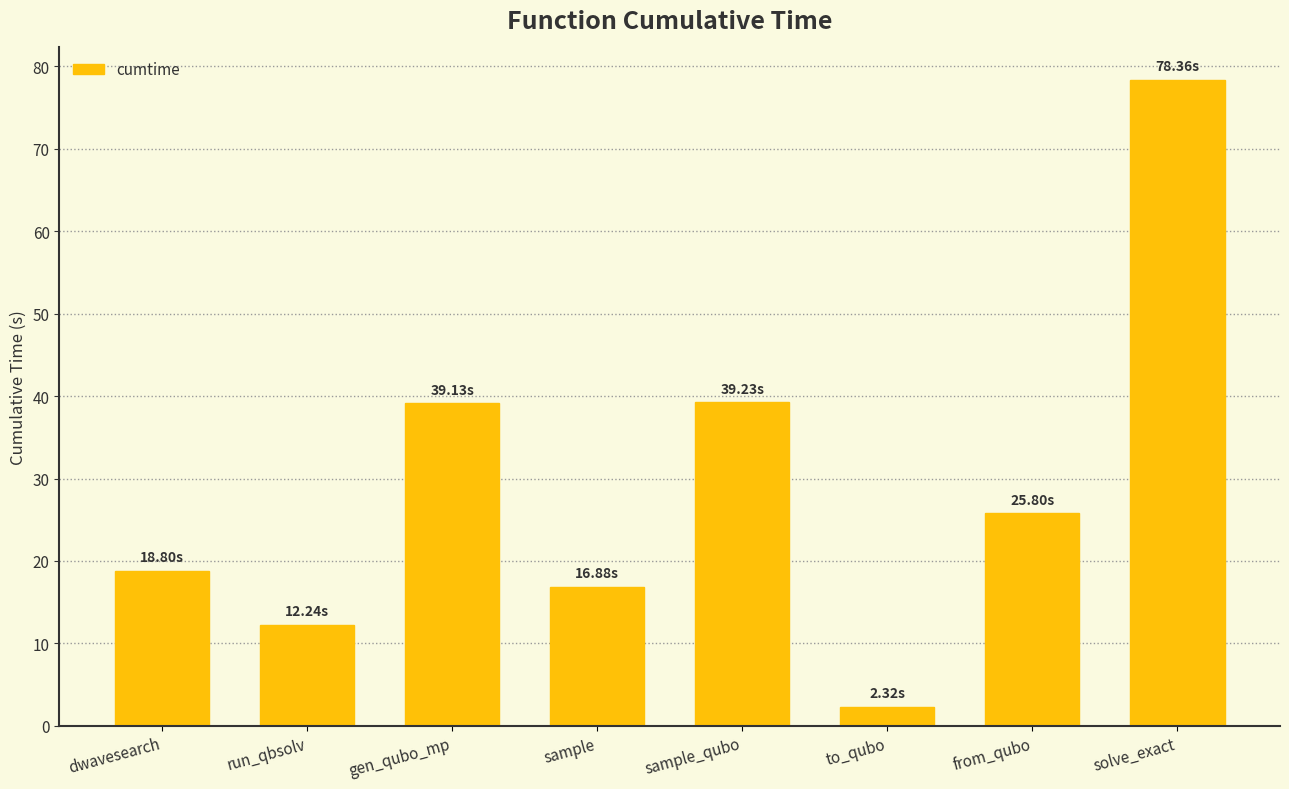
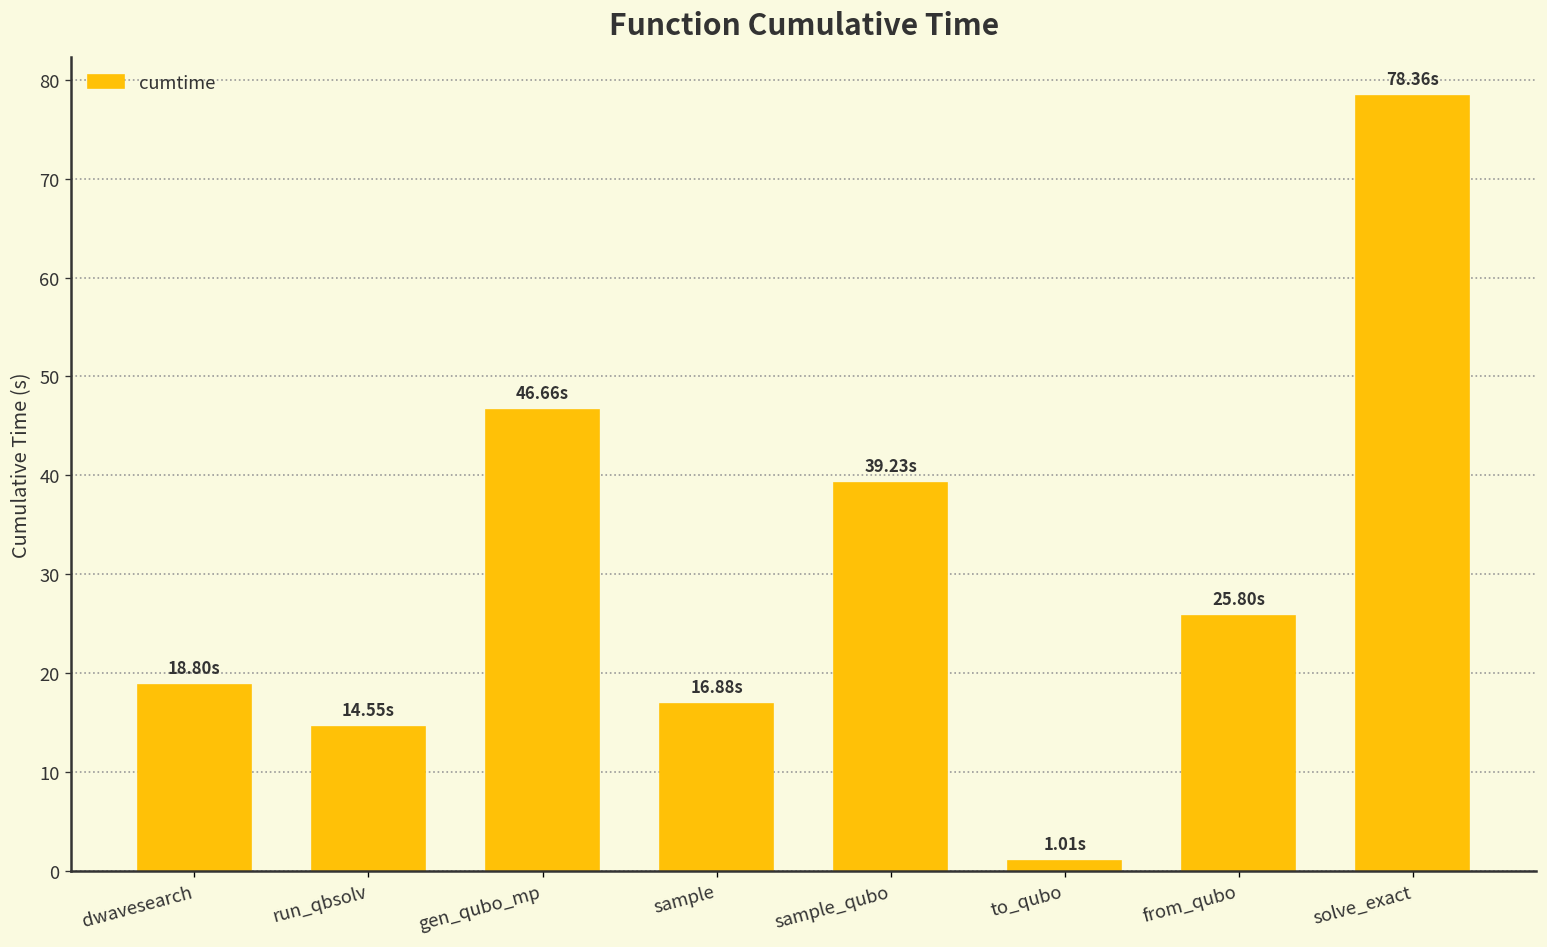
  {
    "dwavesearch": "18.80s",
-   "run_qbsolv": "12.24s",
-   "gen_qubo_mp": "39.13s",
+   "run_qbsolv": "14.55s",
+   "gen_qubo_mp": "46.66s",
    "sample": "16.88s",
    "sample_qubo": "39.23s",
-   "to_qubo": "2.32s",
+   "to_qubo": "1.01s",
    "from_qubo": "25.80s",
    "solve_exact": "78.36s"
  }
